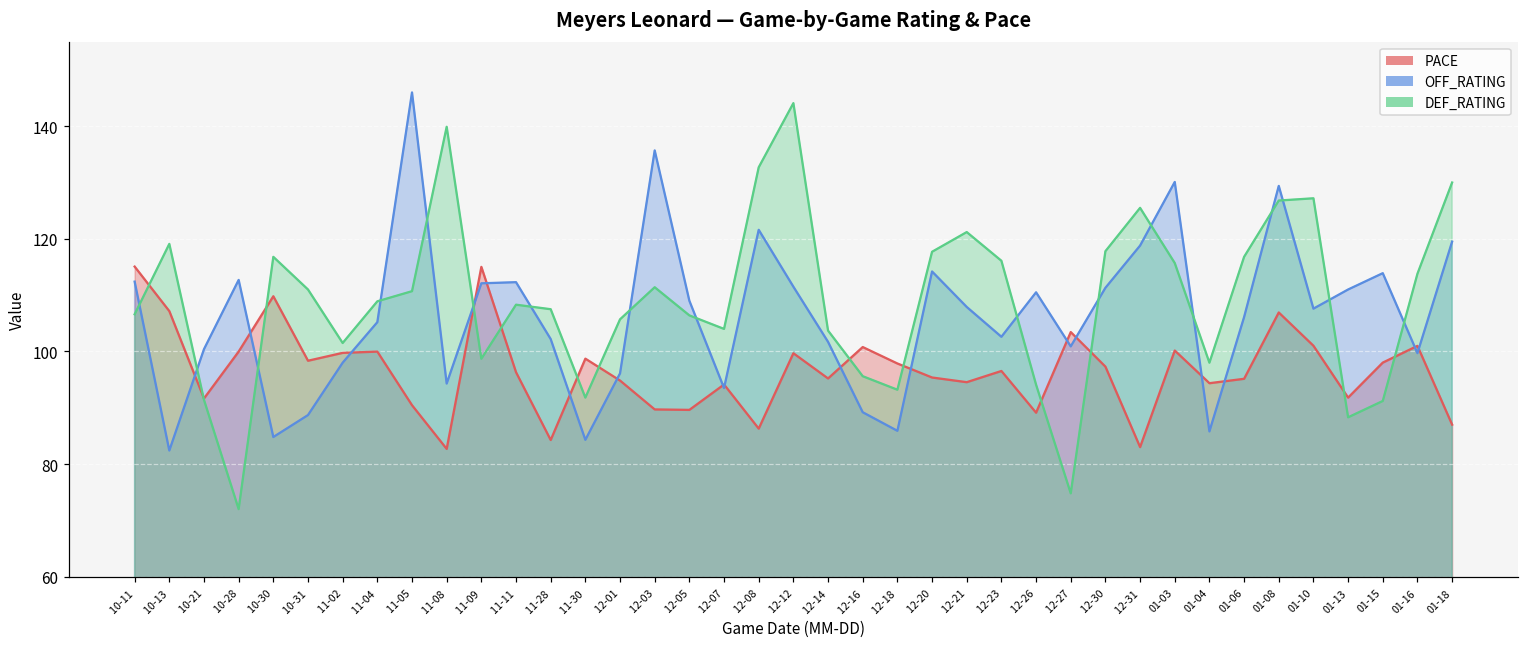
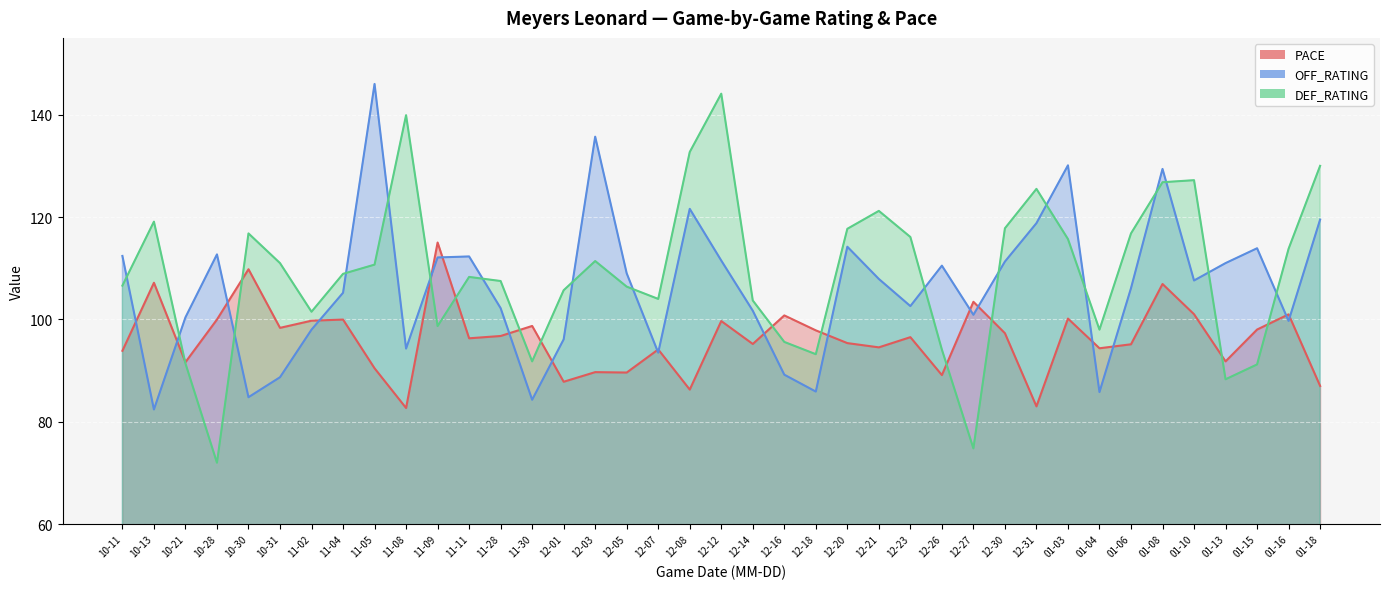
  {
    "PACE": {
-     "10-11": 115,
+     "10-11": 94,
      "10-13": 107,
      "10-28": 100,
      "10-30": 110,
      "10-31": 98,
      "11-02": 100,
      "11-04": 100,
      "11-05": 90,
      "11-08": 83,
      "11-09": 115,
      "11-11": 96,
-     "11-28": 84,
+     "11-28": 97,
      "11-30": 99,
-     "12-01": 95,
+     "12-01": 88,
      "12-03": 90,
      "12-05": 90,
      "12-07": 94,
      "12-08": 86,
      "12-12": 100,
      "12-14": 95,
      "12-16": 101,
      "12-18": 98,
      "12-20": 95,
      "12-21": 95,
      "12-23": 97,
      "12-26": 89,
      "12-27": 103,
      "12-30": 97,
      "12-31": 83,
      "01-03": 100,
      "01-04": 94,
      "01-06": 95,
      "01-08": 107,
      "01-10": 101,
      "01-13": 92,
      "01-15": 98,
      "01-16": 101,
      "01-18": 87
    }
  }
